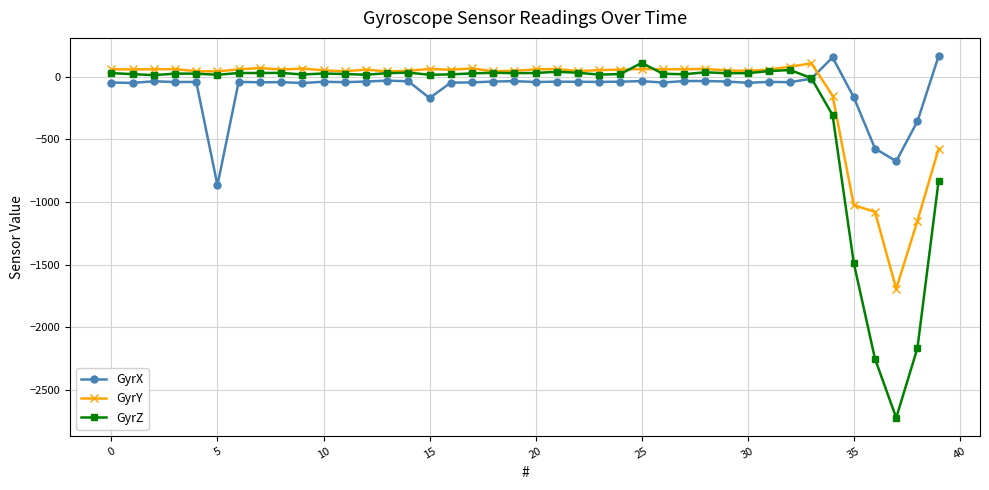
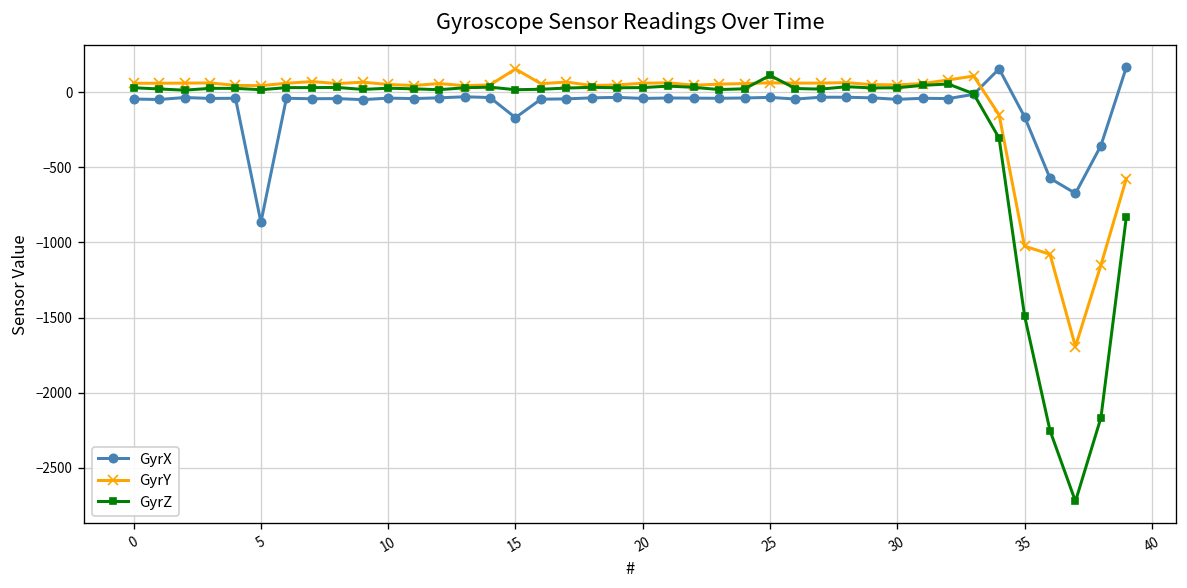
  {
    "GyrX": {
      "0": -50,
      "5": -870,
      "10": -40,
      "15": -170,
      "20": -40,
      "25": -40,
      "30": -50,
      "35": -160
    },
    "GyrY": {
      "0": 60,
      "5": 40,
      "10": 50,
-     "15": 60,
+     "15": 150,
      "20": 60,
      "25": 60,
      "35": -1030
    },
    "GyrZ": {
      "0": 30,
      "5": 20,
      "10": 30,
      "15": 20,
      "20": 30,
      "25": 110,
      "35": -1490
    }
  }
